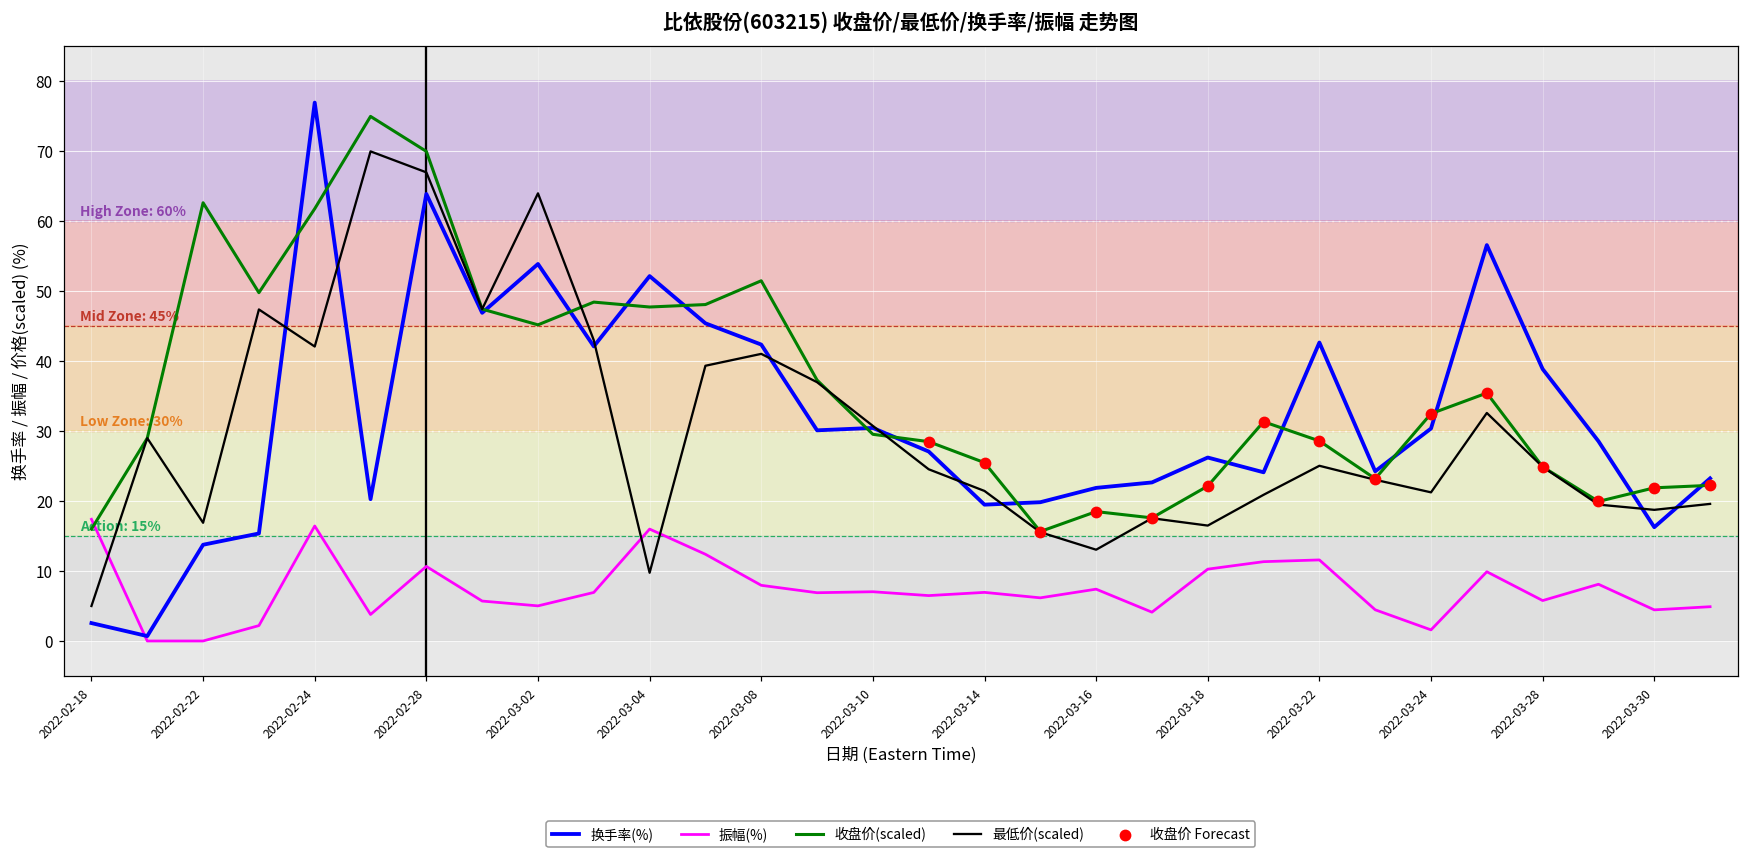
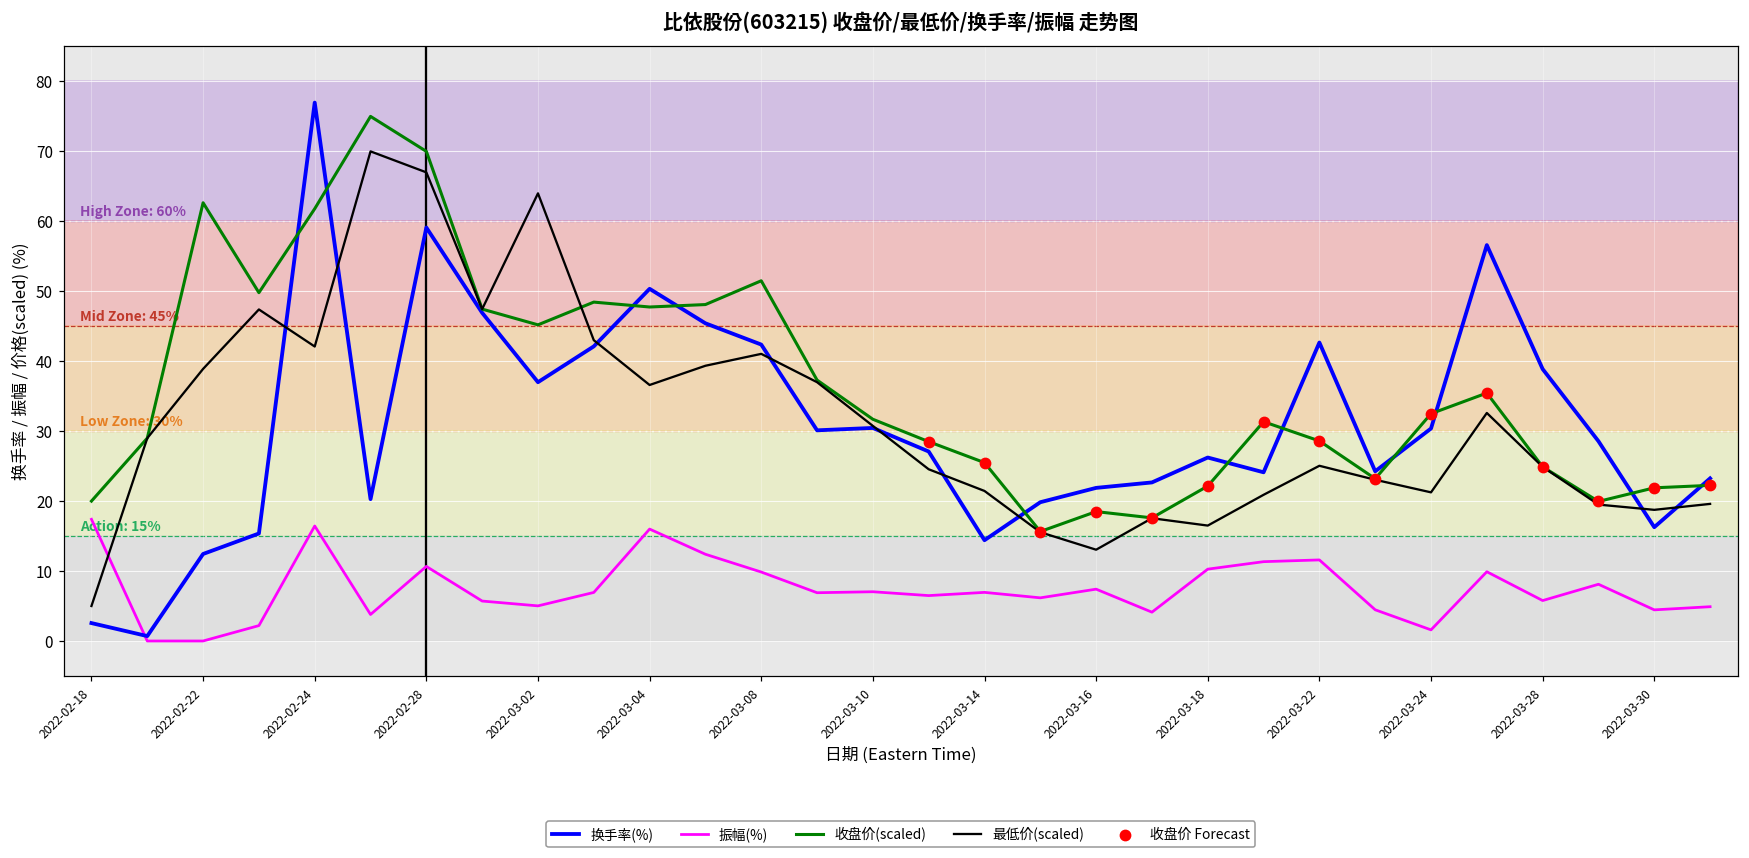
  {
    "换手率(%)": {
      "2022-02-18": 3,
-     "2022-02-22": 14,
+     "2022-02-22": 12,
      "2022-02-24": 77,
-     "2022-02-28": 64,
-     "2022-03-02": 54,
-     "2022-03-04": 52,
+     "2022-02-28": 59,
+     "2022-03-02": 37,
+     "2022-03-04": 50,
      "2022-03-08": 42,
-     "2022-03-14": 19,
+     "2022-03-14": 14,
      "2022-03-16": 22,
      "2022-03-18": 26,
      "2022-03-22": 43,
      "2022-03-24": 30,
      "2022-03-28": 39,
      "2022-03-30": 16
    },
    "振幅(%)": {
      "2022-02-22": 0,
      "2022-02-24": 16,
      "2022-02-28": 11,
      "2022-03-02": 5,
      "2022-03-04": 16,
-     "2022-03-08": 8,
+     "2022-03-08": 10,
      "2022-03-10": 7,
      "2022-03-14": 7,
      "2022-03-16": 7,
      "2022-03-18": 10,
      "2022-03-22": 12,
      "2022-03-24": 2,
      "2022-03-28": 6,
      "2022-03-30": 4
    },
    "收盘价(scaled)": {
-     "2022-02-18": 16,
+     "2022-02-18": 20,
      "2022-02-24": 62,
      "2022-02-28": 70,
      "2022-03-02": 45,
      "2022-03-04": 48,
      "2022-03-08": 52,
-     "2022-03-10": 30
+     "2022-03-10": 32
    },
    "最低价(scaled)": {
      "2022-02-18": 5,
-     "2022-02-22": 17,
+     "2022-02-22": 39,
      "2022-02-24": 42,
      "2022-02-28": 67,
      "2022-03-02": 64,
-     "2022-03-04": 10,
+     "2022-03-04": 37,
      "2022-03-08": 41,
      "2022-03-14": 21,
      "2022-03-16": 13,
      "2022-03-18": 17,
      "2022-03-22": 25,
      "2022-03-24": 21,
      "2022-03-30": 19
    }
  }
